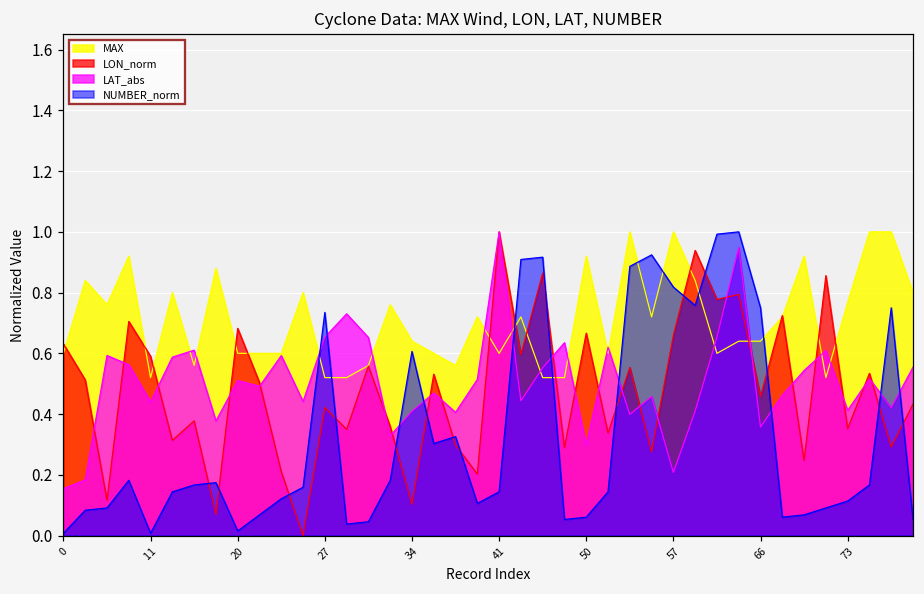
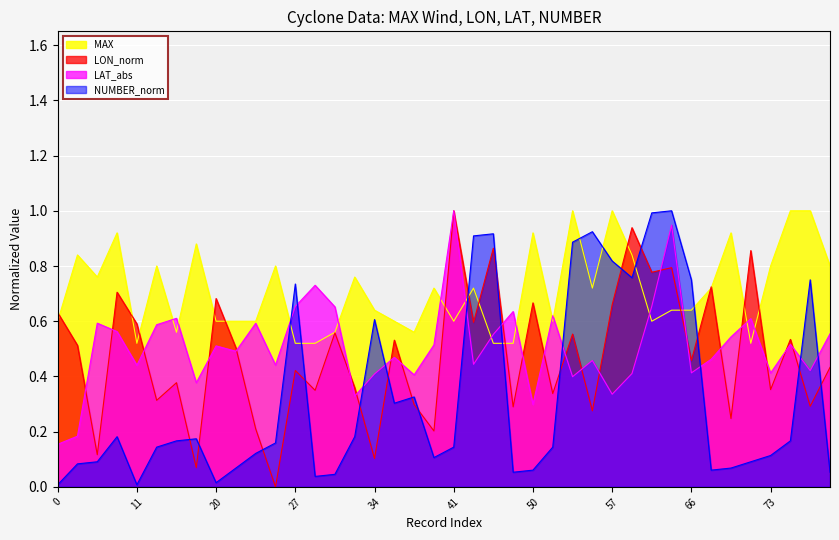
  {
    "MAX": {
      "0": 0.60,
      "11": 0.52,
      "20": 0.60,
      "27": 0.52,
      "34": 0.64,
      "41": 0.60,
      "50": 0.92,
      "57": 1.00,
      "66": 0.64,
-     "73": 0.77
+     "73": 0.80
    },
    "LON_norm": {
      "0": 0.63,
      "11": 0.59,
      "20": 0.68,
      "27": 0.42,
      "34": 0.10,
      "50": 0.67,
      "57": 0.66,
      "66": 0.46,
      "73": 0.35
    },
    "LAT_abs": {
      "0": 0.15,
      "11": 0.44,
      "20": 0.51,
      "27": 0.65,
      "34": 0.41,
      "50": 0.30,
-     "57": 0.21,
-     "66": 0.36,
+     "57": 0.34,
+     "66": 0.41,
      "73": 0.41
    },
    "NUMBER_norm": {
      "0": 0.01,
      "11": 0.01,
      "20": 0.02,
      "27": 0.73,
      "34": 0.61,
      "41": 0.14,
      "50": 0.06,
      "57": 0.82,
      "66": 0.75,
      "73": 0.11
    }
  }
